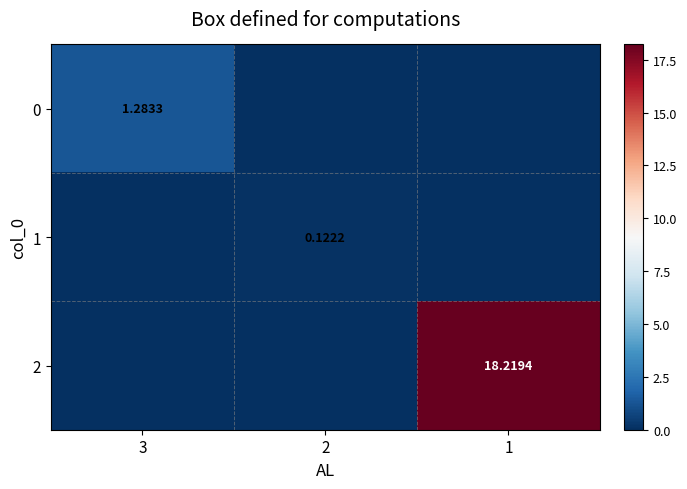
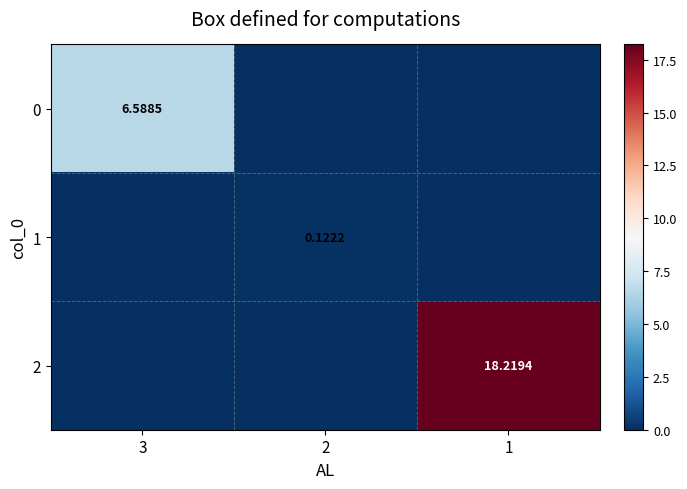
  {
    "0": {
-     "3": 1.2833
+     "3": 6.5885
    },
    "1": {
      "2": 0.1222
    },
    "2": {
      "1": 18.2194
    }
  }
